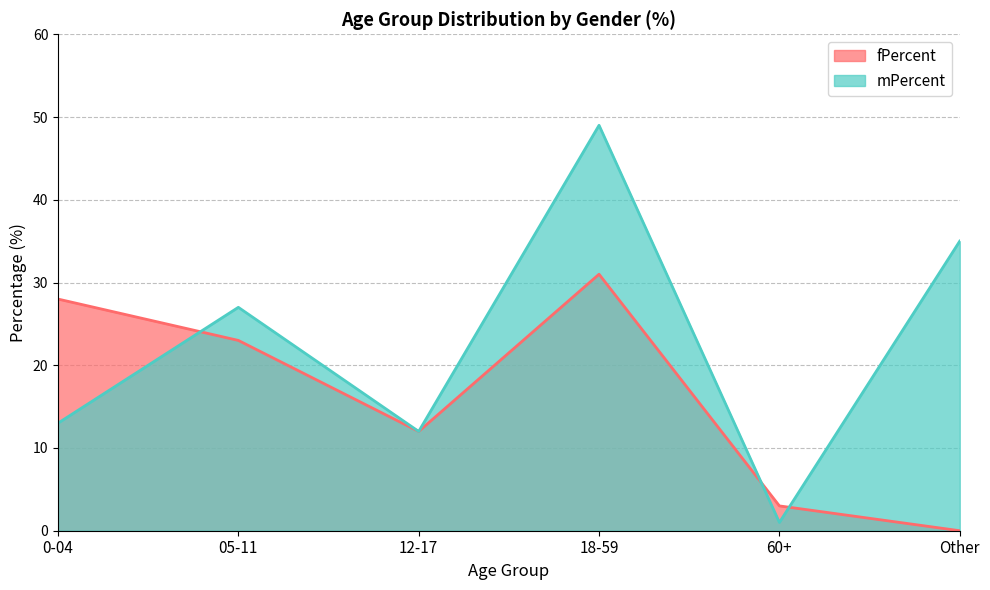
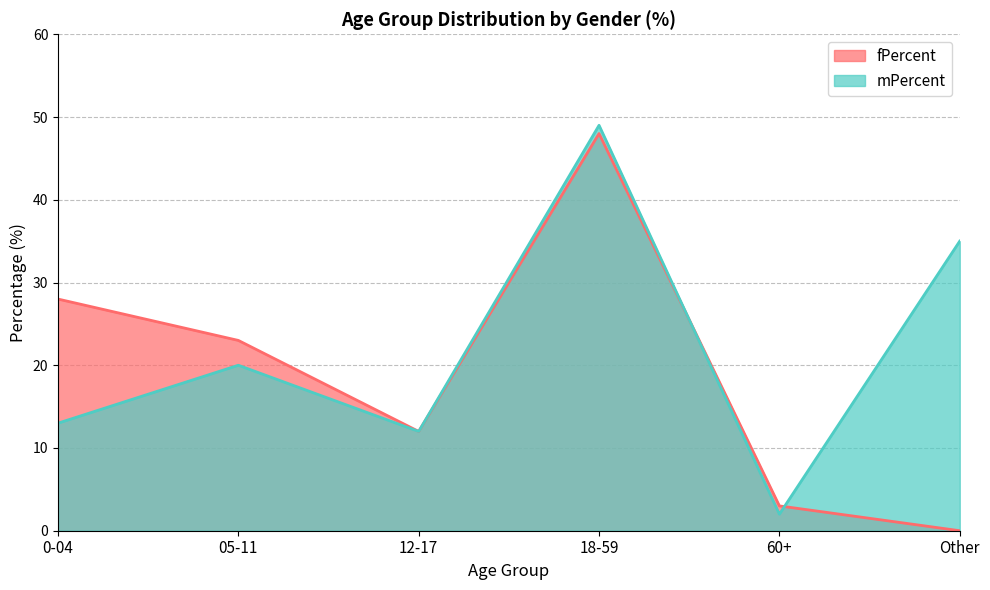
  {
    "fPercent": {
      "0-04": 28,
      "05-11": 23,
-     "18-59": 31,
+     "18-59": 48,
      "60+": 3,
      "Other": 0
    },
    "mPercent": {
      "0-04": 13,
-     "05-11": 27,
+     "05-11": 20,
      "18-59": 49,
-     "60+": 1,
+     "60+": 2,
      "Other": 35
    }
  }
